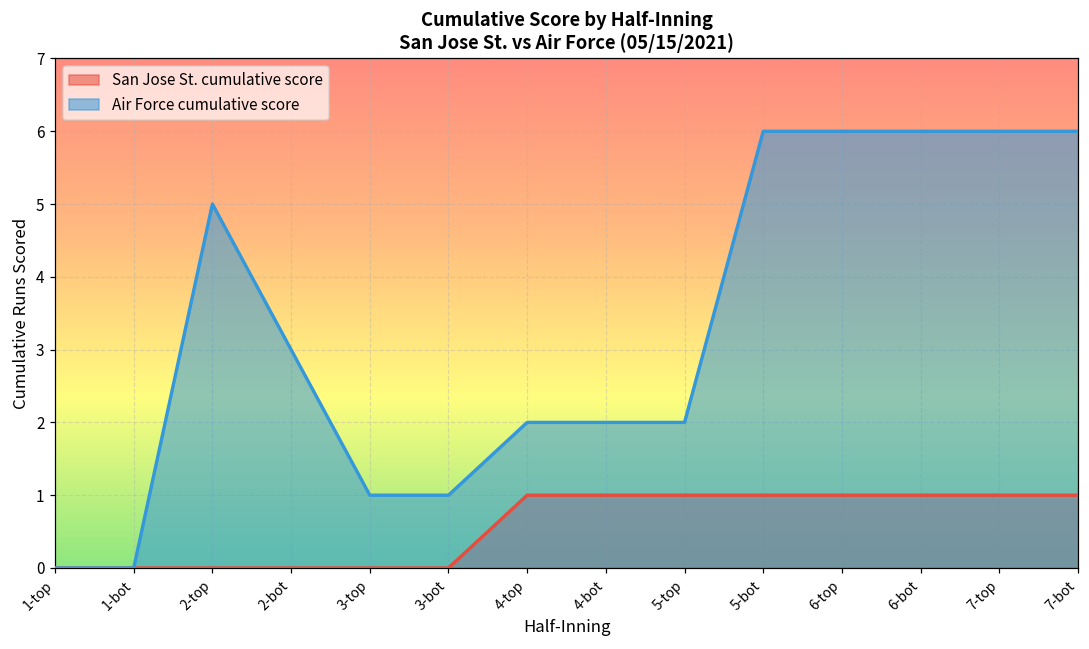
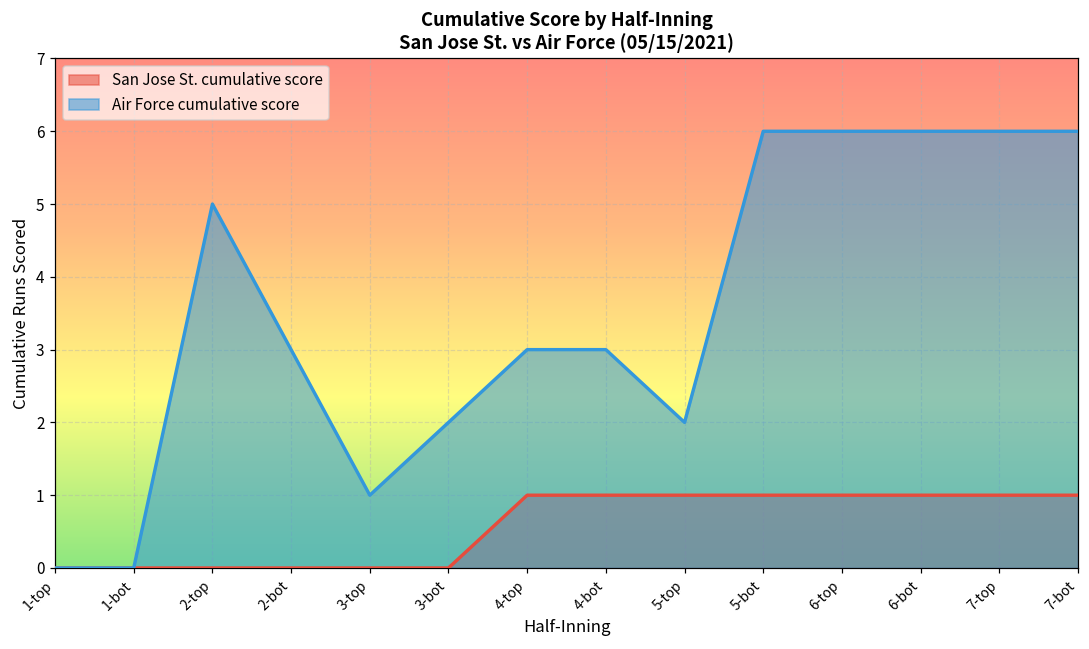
  {
    "San Jose St. cumulative score": {
      "2-top": 0,
      "2-bot": 0,
      "3-top": 0,
      "3-bot": 0,
      "4-top": 1,
      "4-bot": 1,
      "5-top": 1,
      "5-bot": 1,
      "6-top": 1,
      "6-bot": 1,
      "7-top": 1,
      "7-bot": 1
    },
    "Air Force cumulative score": {
      "2-top": 5,
      "2-bot": 3,
      "3-top": 1,
-     "3-bot": 1,
-     "4-top": 2,
-     "4-bot": 2,
+     "3-bot": 2,
+     "4-top": 3,
+     "4-bot": 3,
      "5-top": 2,
      "5-bot": 6,
      "6-top": 6,
      "6-bot": 6,
      "7-top": 6,
      "7-bot": 6
    }
  }
